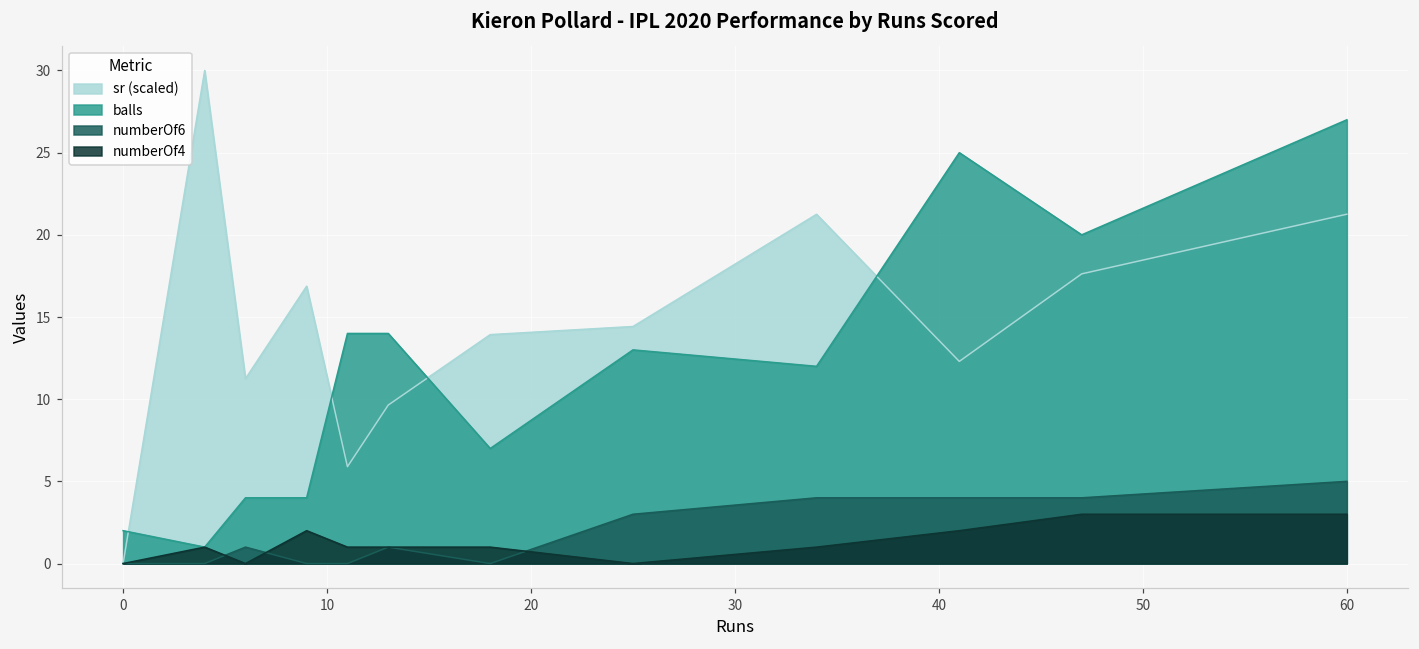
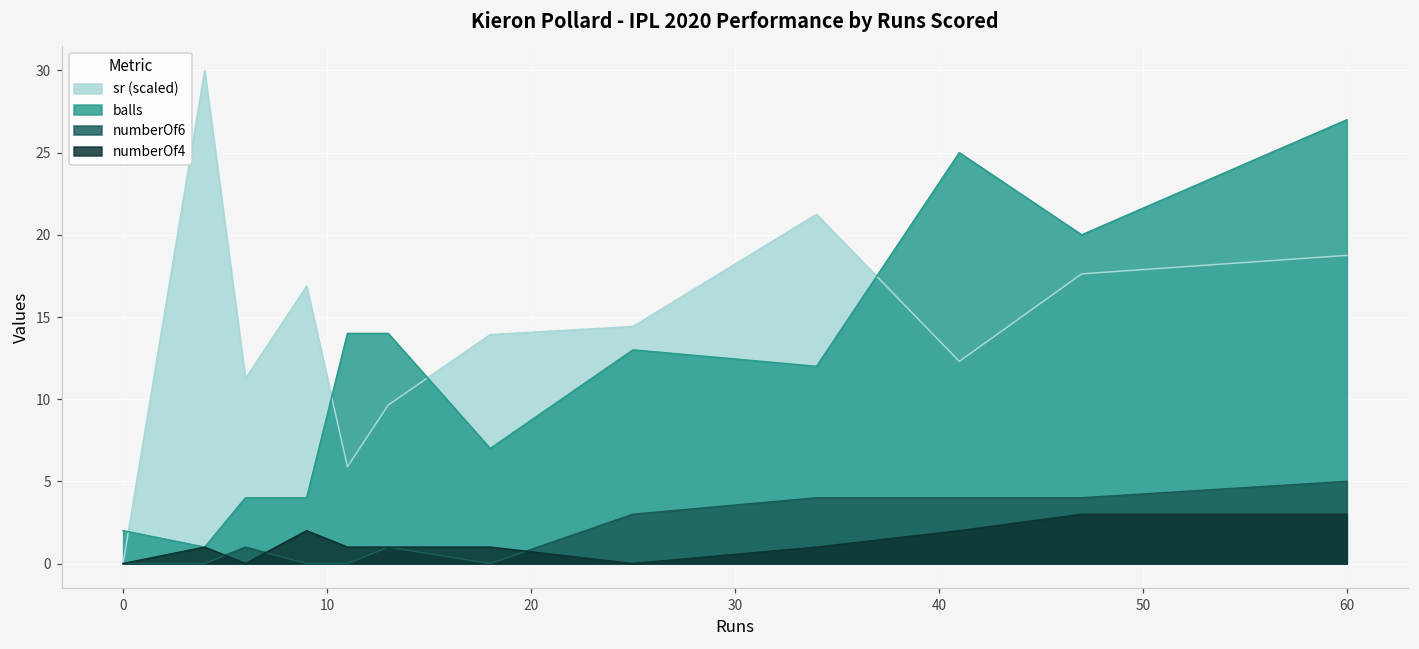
  {
    "sr (scaled)": {
-     "60": 21.3
+     "60": 18.8
    },
    "balls": {
      "0": 2.0,
      "60": 27.0
    }
  }
